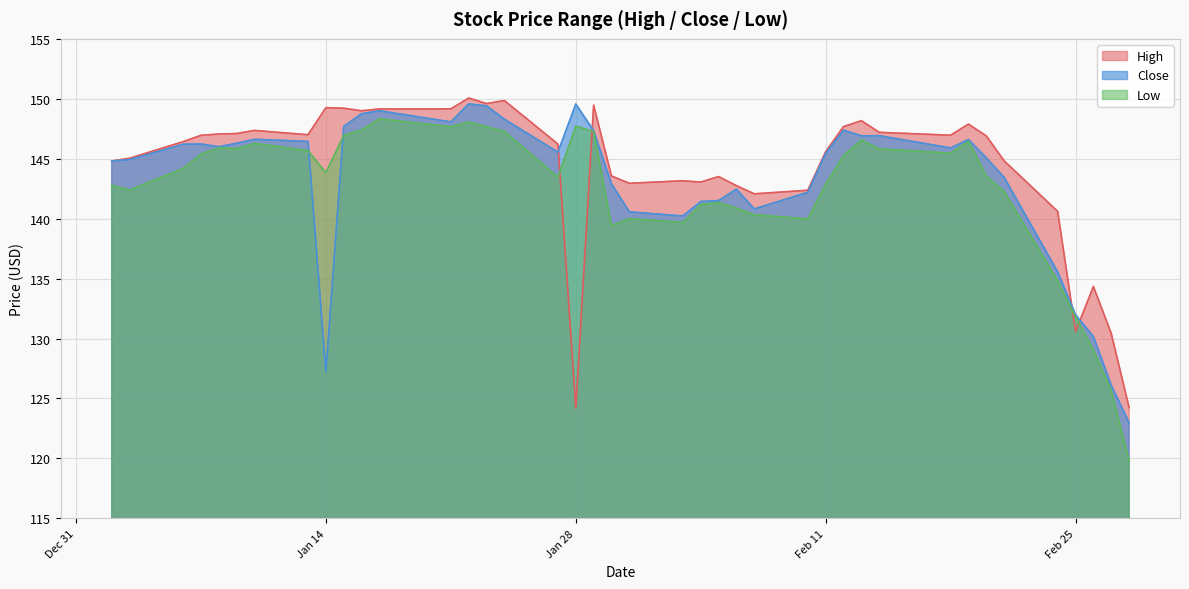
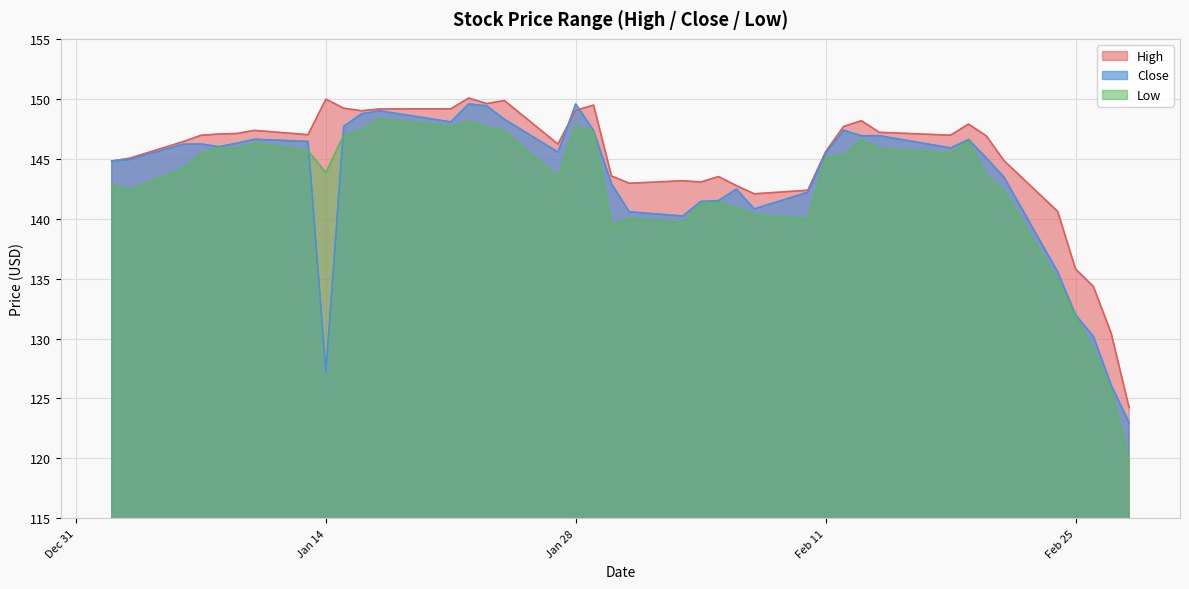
  {
    "High": {
-     "Jan 14": 149.3,
-     "Jan 28": 124.2,
-     "Feb 25": 130.6
+     "Jan 14": 150.0,
+     "Jan 28": 149.0,
+     "Feb 25": 135.8
    },
    "Close": {
      "Jan 14": 127.2,
      "Jan 28": 149.6
    },
    "Low": {
      "Jan 14": 143.8,
      "Jan 28": 147.7,
-     "Feb 11": 142.9
+     "Feb 11": 145.1
    }
  }
